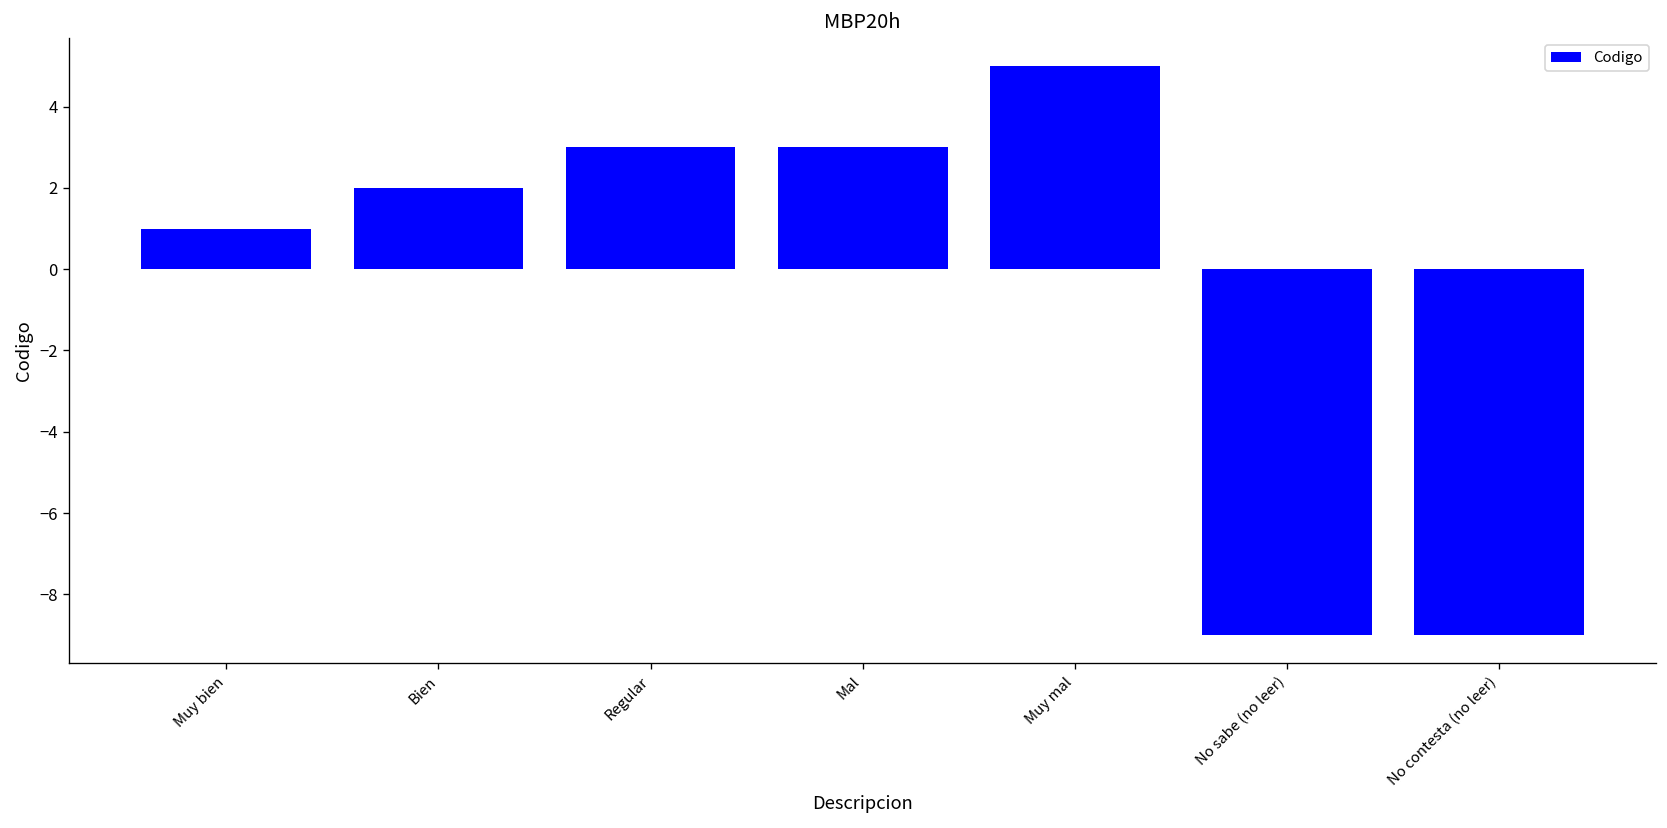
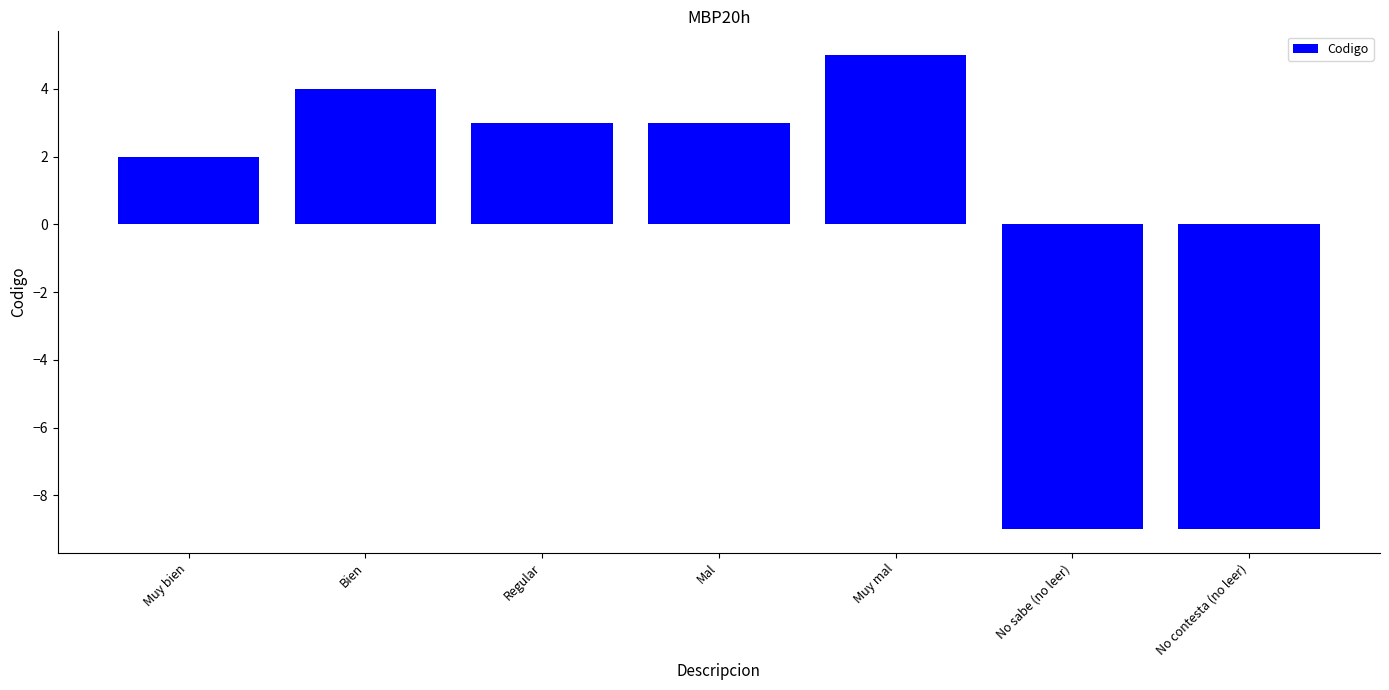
  {
-   "Muy bien": 1,
-   "Bien": 2,
+   "Muy bien": 2,
+   "Bien": 4,
    "Regular": 3,
    "Mal": 3,
    "Muy mal": 5,
    "No sabe (no leer)": -9,
    "No contesta (no leer)": -9
  }
